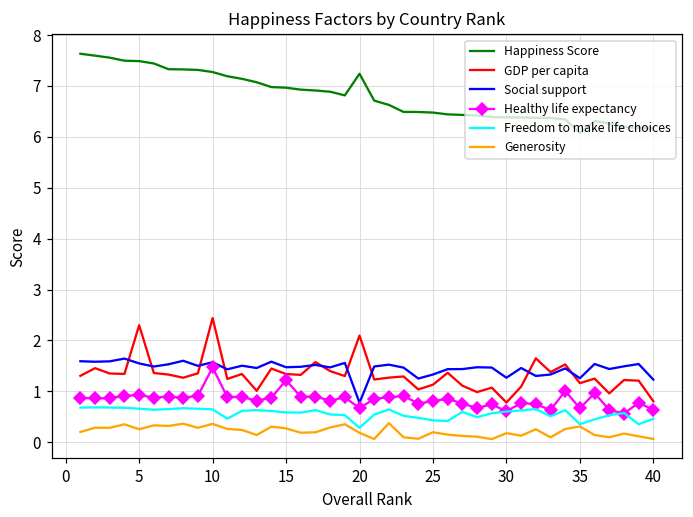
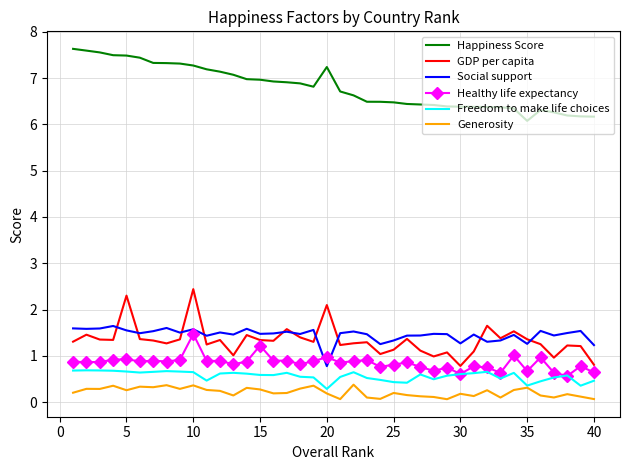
  {
    "Happiness Score": {
      "5": 7.5,
      "10": 7.3,
      "15": 7.0,
      "20": 7.2,
      "25": 6.5
    },
    "GDP per capita": {
      "5": 2.3,
      "10": 2.4,
      "15": 1.3,
      "20": 2.1,
      "25": 1.1,
      "30": 0.8,
-     "35": 1.2,
+     "35": 1.4,
      "40": 0.8
    },
    "Social support": {
      "5": 1.5,
      "10": 1.6,
      "15": 1.5,
      "20": 0.8,
      "25": 1.3,
      "30": 1.3,
      "35": 1.3,
      "40": 1.2
    },
    "Healthy life expectancy": {
      "5": 0.9,
      "10": 1.5,
      "15": 1.2,
-     "20": 0.7,
+     "20": 1.0,
      "25": 0.8,
      "35": 0.7,
      "40": 0.6
    },
    "Freedom to make life choices": {
      "5": 0.7,
      "10": 0.6,
      "15": 0.6,
      "20": 0.3,
      "25": 0.4,
      "40": 0.5
    },
    "Generosity": {
      "5": 0.3,
      "10": 0.4,
      "15": 0.3,
      "20": 0.2,
      "25": 0.2,
      "30": 0.2,
      "40": 0.1
    }
  }
